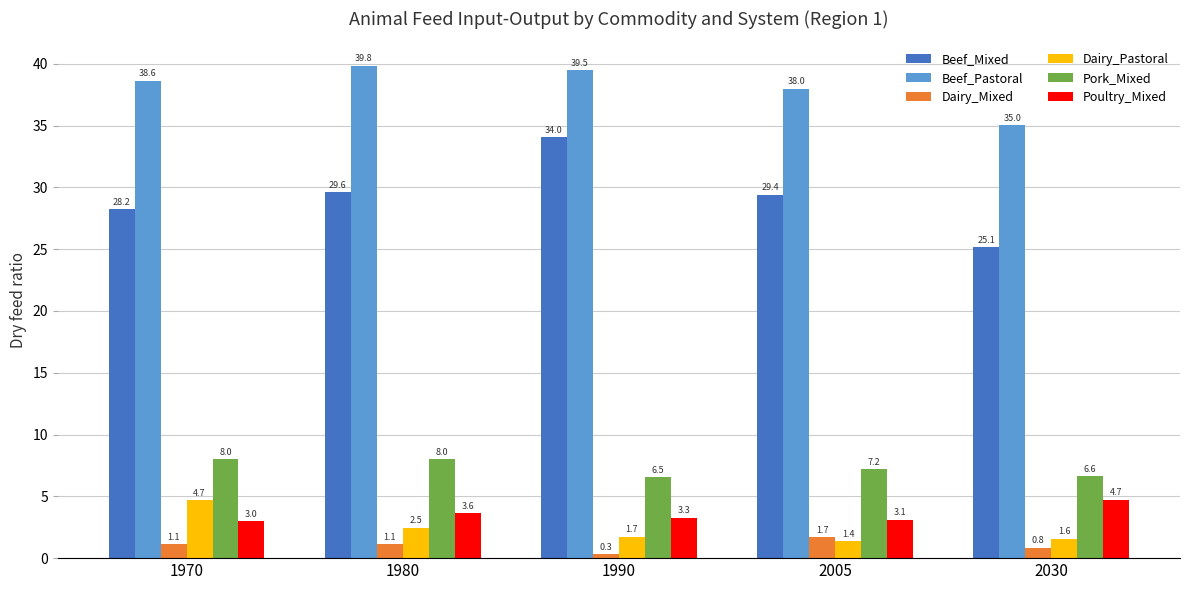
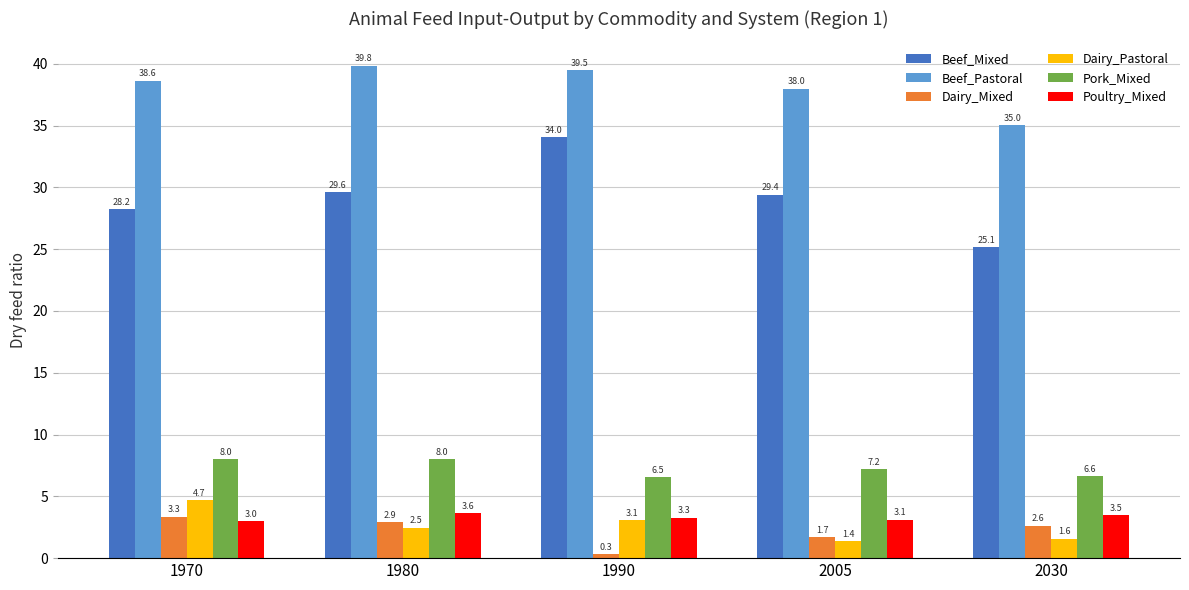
  {
    "Dairy_Mixed": {
-     "1970": 1.1,
-     "1980": 1.1,
+     "1970": 3.3,
+     "1980": 2.9,
      "1990": 0.3,
      "2005": 1.7,
-     "2030": 0.8
+     "2030": 2.6
    },
    "Dairy_Pastoral": {
      "1970": 4.7,
      "1980": 2.5,
-     "1990": 1.7,
+     "1990": 3.1,
      "2005": 1.4,
      "2030": 1.6
    },
    "Pork_Mixed": {
      "1970": 8.0,
      "1980": 8.0,
      "1990": 6.5,
      "2005": 7.2,
      "2030": 6.6
    },
    "Poultry_Mixed": {
      "1970": 3.0,
      "1980": 3.6,
      "1990": 3.3,
      "2005": 3.1,
-     "2030": 4.7
+     "2030": 3.5
    }
  }
